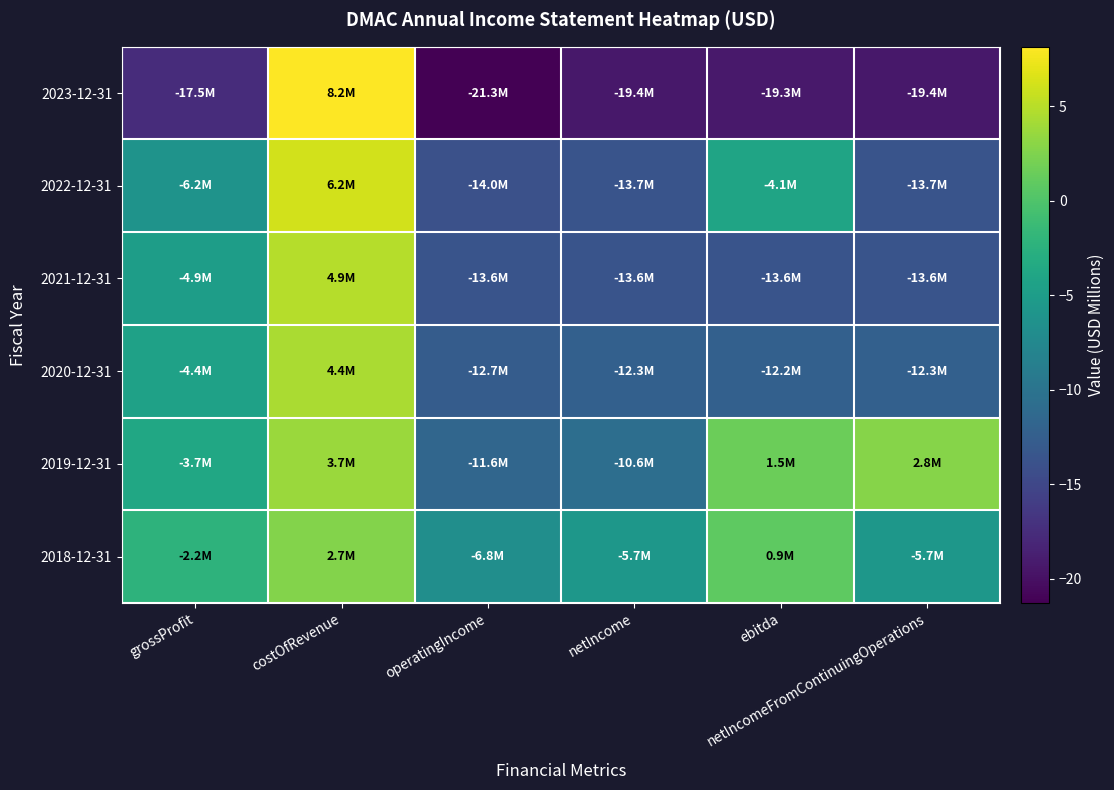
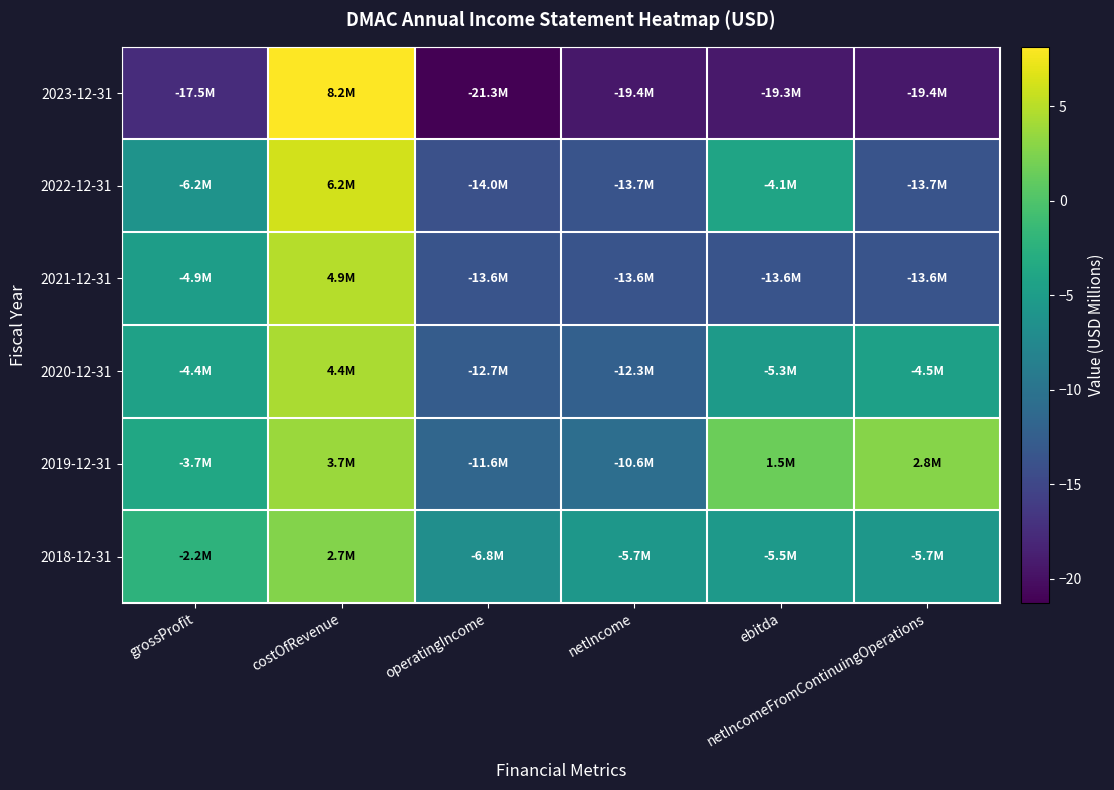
  {
    "2023-12-31": {
      "grossProfit": "-17.5M",
      "costOfRevenue": "8.2M",
      "operatingIncome": "-21.3M",
      "netIncome": "-19.4M",
      "ebitda": "-19.3M",
      "netIncomeFromContinuingOperations": "-19.4M"
    },
    "2022-12-31": {
      "grossProfit": "-6.2M",
      "costOfRevenue": "6.2M",
      "operatingIncome": "-14.0M",
      "netIncome": "-13.7M",
      "ebitda": "-4.1M",
      "netIncomeFromContinuingOperations": "-13.7M"
    },
    "2021-12-31": {
      "grossProfit": "-4.9M",
      "costOfRevenue": "4.9M",
      "operatingIncome": "-13.6M",
      "netIncome": "-13.6M",
      "ebitda": "-13.6M",
      "netIncomeFromContinuingOperations": "-13.6M"
    },
    "2020-12-31": {
      "grossProfit": "-4.4M",
      "costOfRevenue": "4.4M",
      "operatingIncome": "-12.7M",
      "netIncome": "-12.3M",
-     "ebitda": "-12.2M",
-     "netIncomeFromContinuingOperations": "-12.3M"
+     "ebitda": "-5.3M",
+     "netIncomeFromContinuingOperations": "-4.5M"
    },
    "2019-12-31": {
      "grossProfit": "-3.7M",
      "costOfRevenue": "3.7M",
      "operatingIncome": "-11.6M",
      "netIncome": "-10.6M",
      "ebitda": "1.5M",
      "netIncomeFromContinuingOperations": "2.8M"
    },
    "2018-12-31": {
      "grossProfit": "-2.2M",
      "costOfRevenue": "2.7M",
      "operatingIncome": "-6.8M",
      "netIncome": "-5.7M",
-     "ebitda": "0.9M",
+     "ebitda": "-5.5M",
      "netIncomeFromContinuingOperations": "-5.7M"
    }
  }
